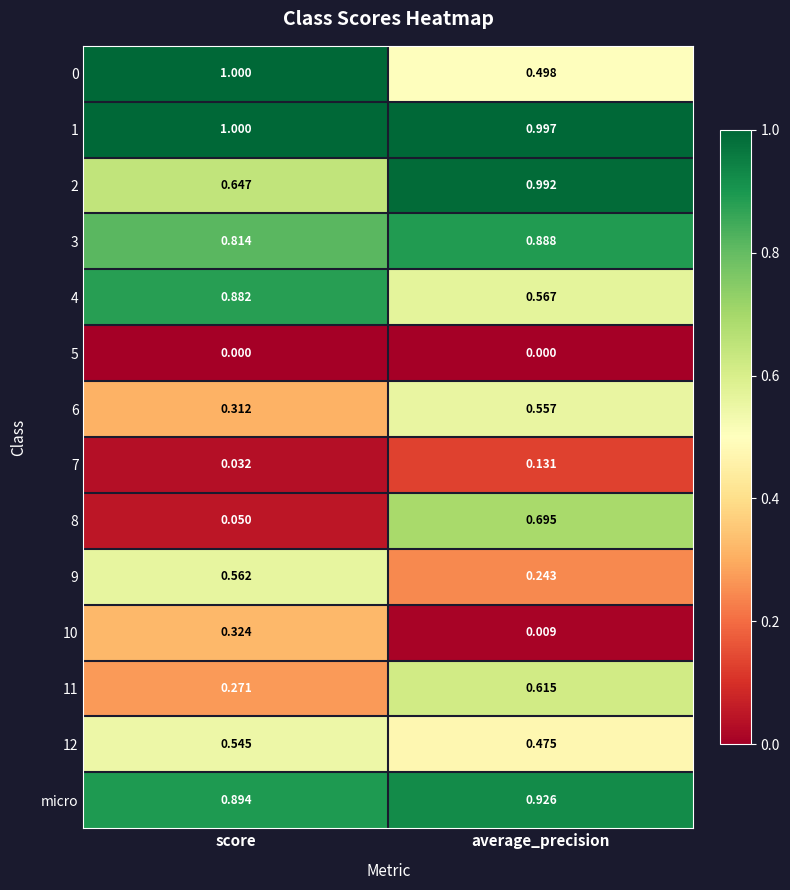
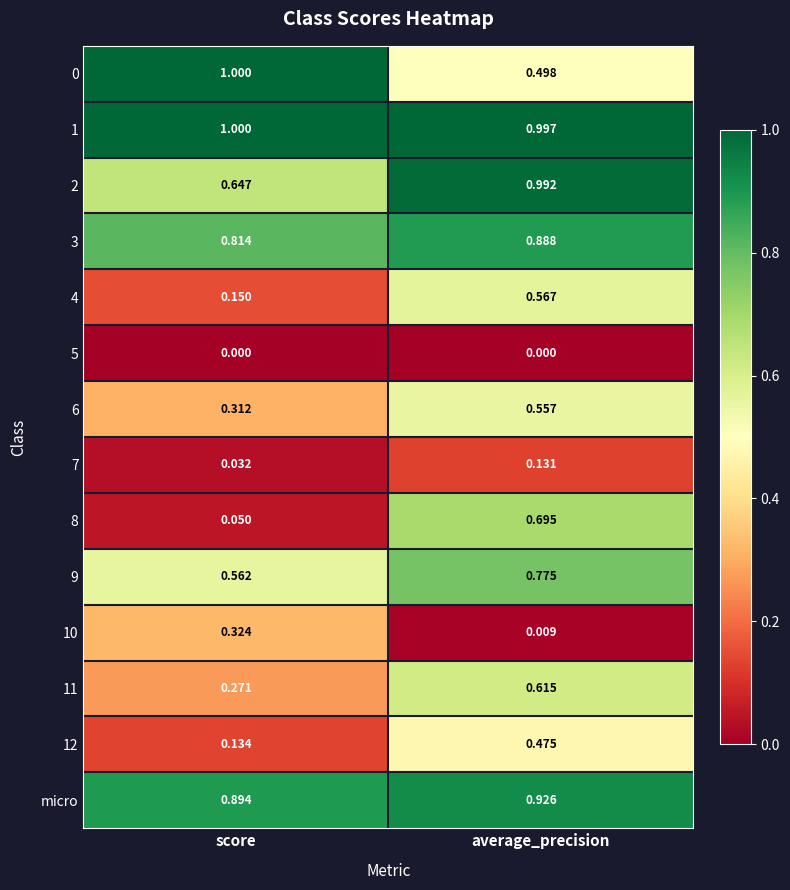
  {
    "0": {
      "score": 1.000,
      "average_precision": 0.498
    },
    "1": {
      "score": 1.000,
      "average_precision": 0.997
    },
    "2": {
      "score": 0.647,
      "average_precision": 0.992
    },
    "3": {
      "score": 0.814,
      "average_precision": 0.888
    },
    "4": {
-     "score": 0.882,
+     "score": 0.150,
      "average_precision": 0.567
    },
    "5": {
      "score": 0.000,
      "average_precision": 0.000
    },
    "6": {
      "score": 0.312,
      "average_precision": 0.557
    },
    "7": {
      "score": 0.032,
      "average_precision": 0.131
    },
    "8": {
      "score": 0.050,
      "average_precision": 0.695
    },
    "9": {
      "score": 0.562,
-     "average_precision": 0.243
+     "average_precision": 0.775
    },
    "10": {
      "score": 0.324,
      "average_precision": 0.009
    },
    "11": {
      "score": 0.271,
      "average_precision": 0.615
    },
    "12": {
-     "score": 0.545,
+     "score": 0.134,
      "average_precision": 0.475
    },
    "micro": {
      "score": 0.894,
      "average_precision": 0.926
    }
  }
